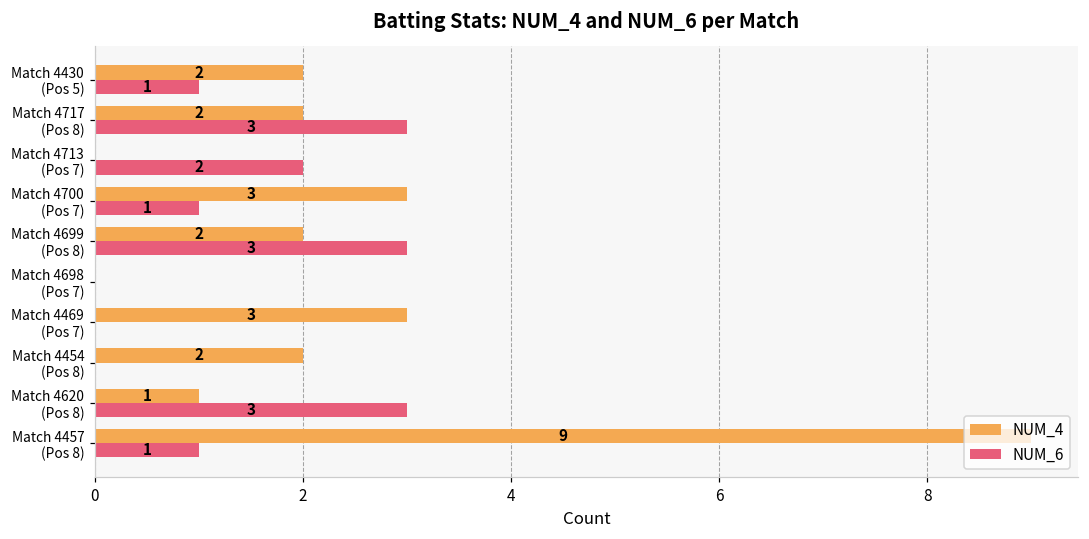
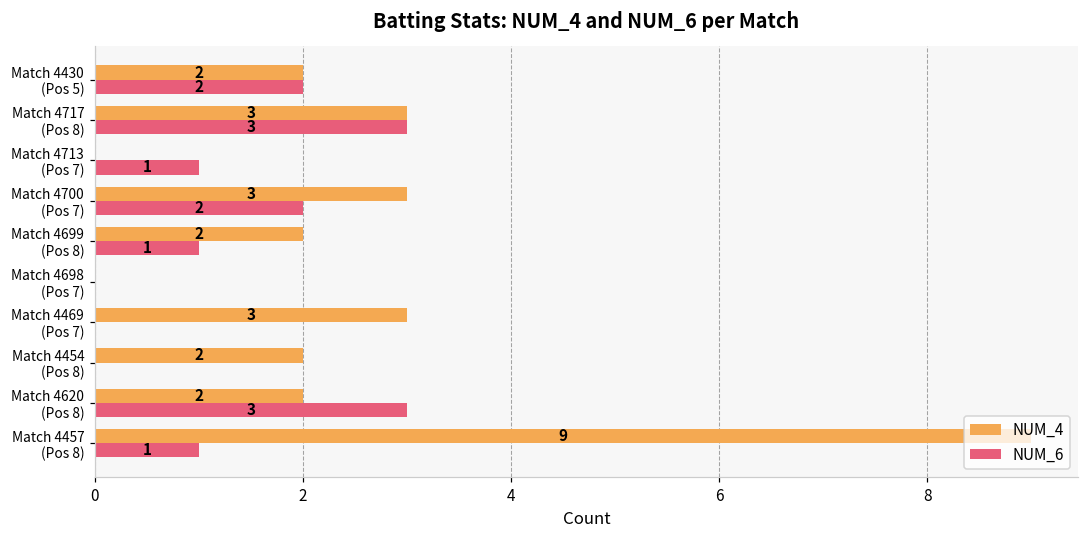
  {
    "NUM_4": {
      "Match 4430 (Pos 5)": 2,
-     "Match 4717 (Pos 8)": 2,
+     "Match 4717 (Pos 8)": 3,
      "Match 4700 (Pos 7)": 3,
      "Match 4699 (Pos 8)": 2,
      "Match 4469 (Pos 7)": 3,
      "Match 4454 (Pos 8)": 2,
-     "Match 4620 (Pos 8)": 1
+     "Match 4620 (Pos 8)": 2
    },
    "NUM_6": {
-     "Match 4430 (Pos 5)": 1,
+     "Match 4430 (Pos 5)": 2,
      "Match 4717 (Pos 8)": 3,
-     "Match 4713 (Pos 7)": 2,
-     "Match 4700 (Pos 7)": 1,
-     "Match 4699 (Pos 8)": 3,
+     "Match 4713 (Pos 7)": 1,
+     "Match 4700 (Pos 7)": 2,
+     "Match 4699 (Pos 8)": 1,
      "Match 4620 (Pos 8)": 3,
      "Match 4457 (Pos 8)": 1
    }
  }
